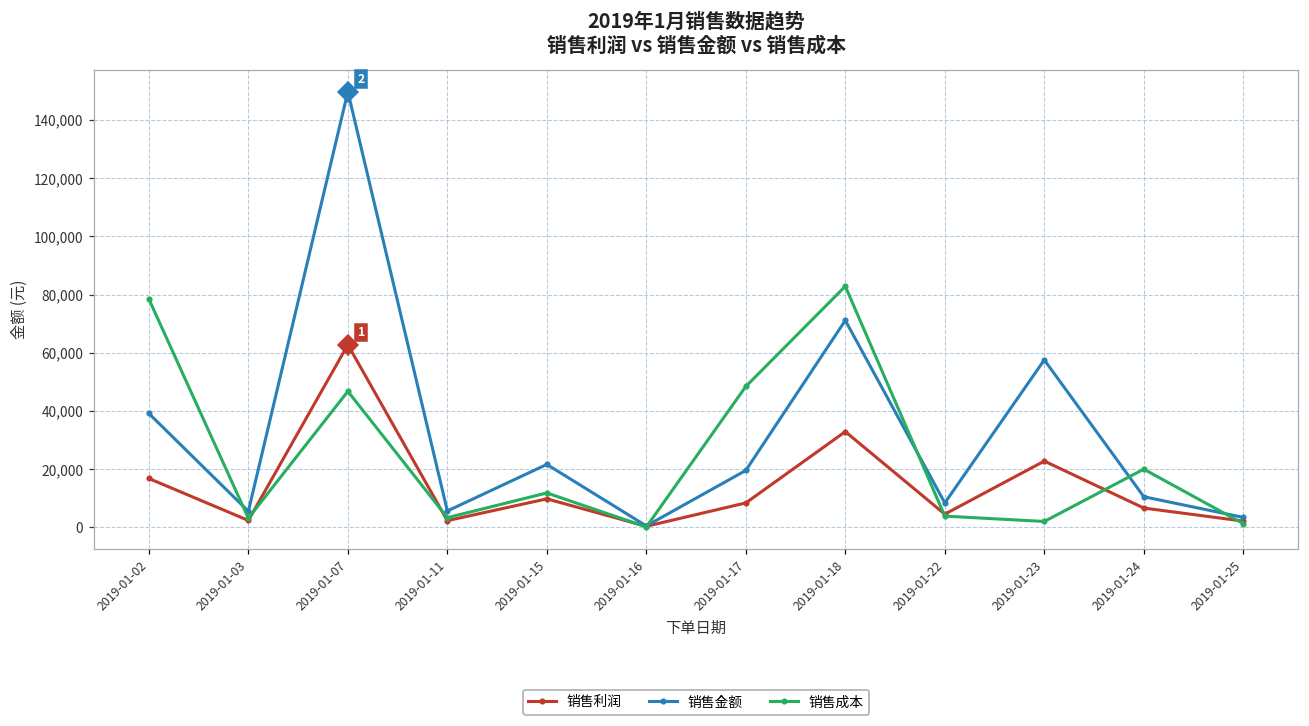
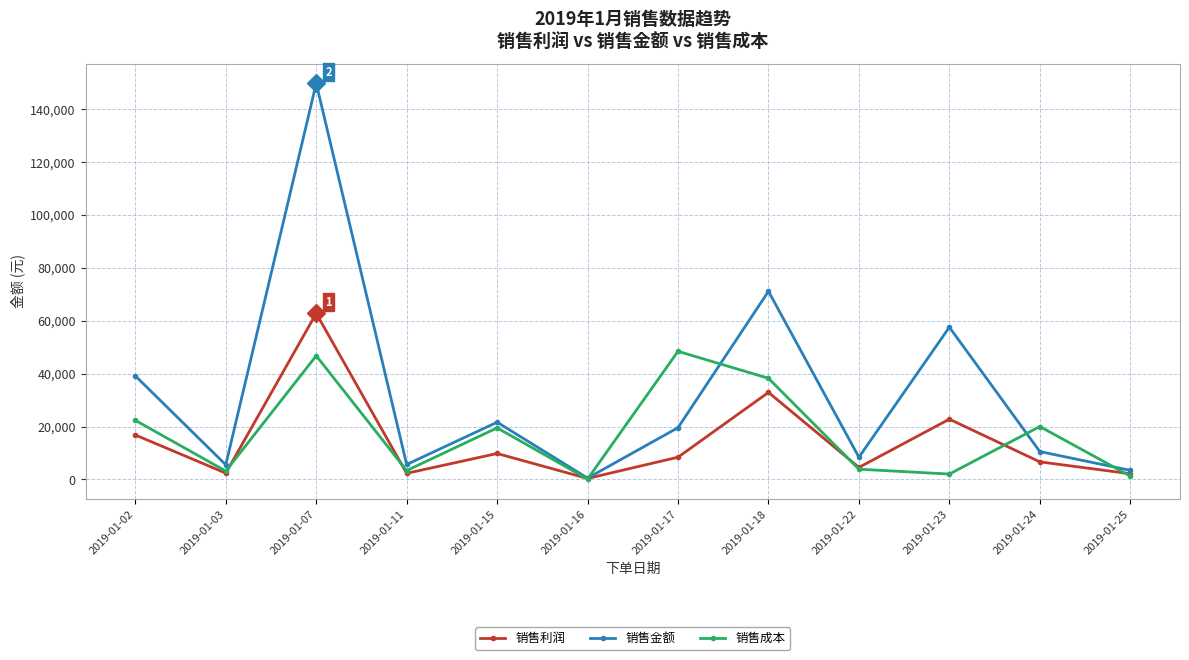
  {
    "销售成本": {
-     "2019-01-02": "78,000",
+     "2019-01-02": "22,000",
      "2019-01-07": "47,000",
      "2019-01-11": "3,000",
-     "2019-01-15": "12,000",
+     "2019-01-15": "19,000",
      "2019-01-17": "48,000",
-     "2019-01-18": "83,000",
+     "2019-01-18": "38,000",
      "2019-01-23": "2,000",
      "2019-01-24": "20,000"
    }
  }
